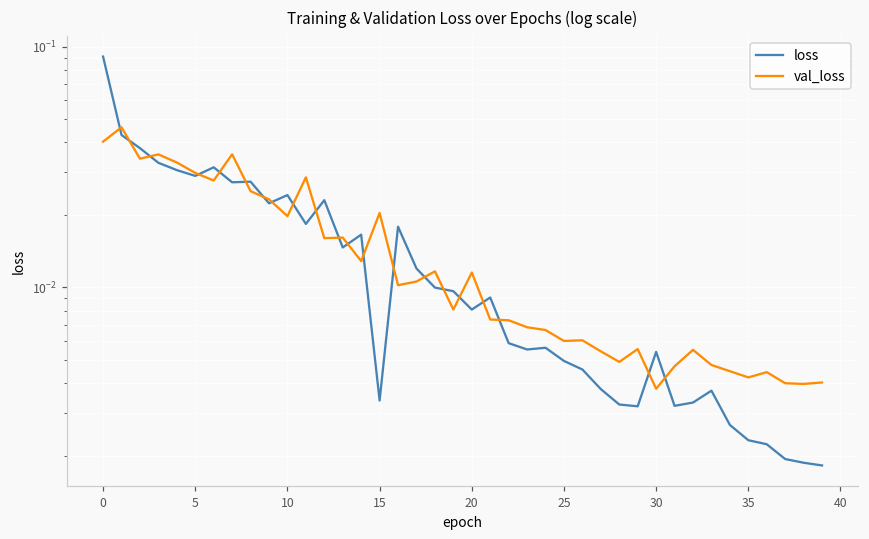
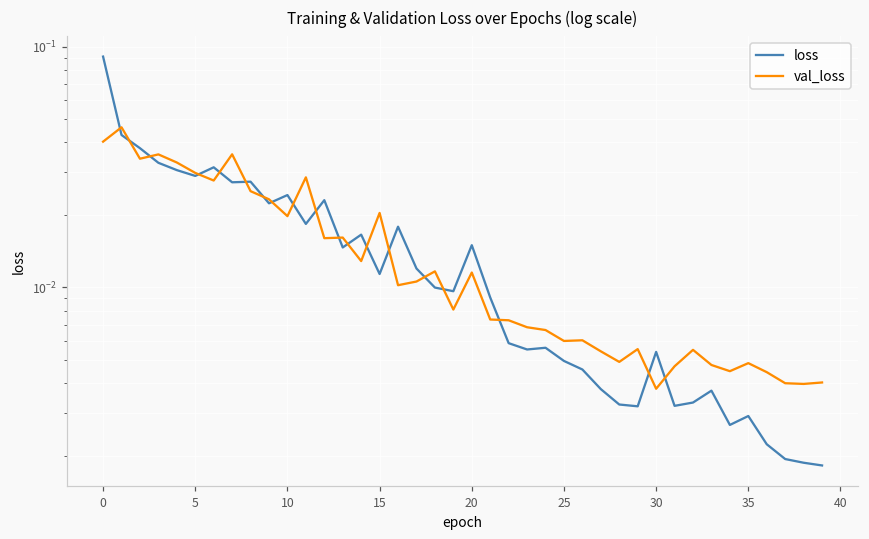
  {
    "loss": {
      "0": 0.091,
      "5": 0.029,
      "10": 0.024,
-     "15": 0.0034,
-     "20": 0.0081,
+     "15": 0.011,
+     "20": 0.015,
      "25": 0.0049,
      "30": 0.0054,
-     "35": 0.0023
+     "35": 0.0029
    },
    "val_loss": {
      "0": 0.040,
      "5": 0.030,
      "10": 0.020,
      "15": 0.020,
      "20": 0.012,
      "25": 0.0060,
      "30": 0.0038,
-     "35": 0.0042
+     "35": 0.0048
    }
  }
